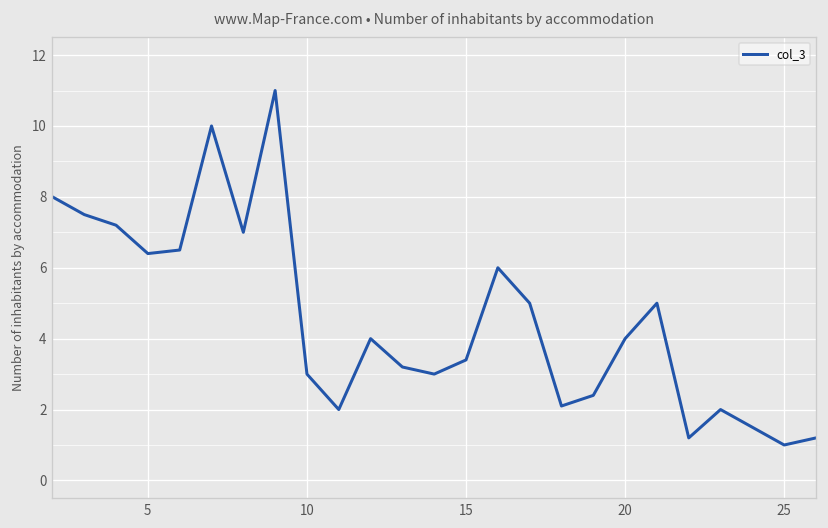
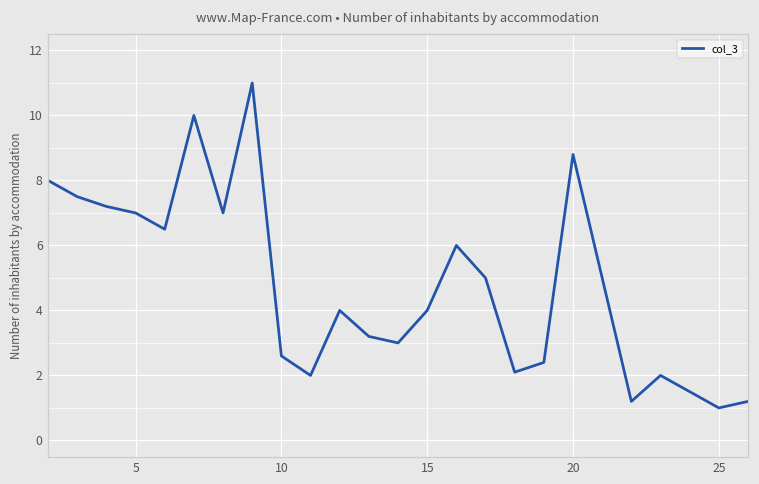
  {
-   "5": 6.4,
-   "10": 3.0,
-   "15": 3.4,
-   "20": 4.0,
+   "5": 7.0,
+   "10": 2.6,
+   "15": 4.0,
+   "20": 8.8,
    "25": 1.0
  }
